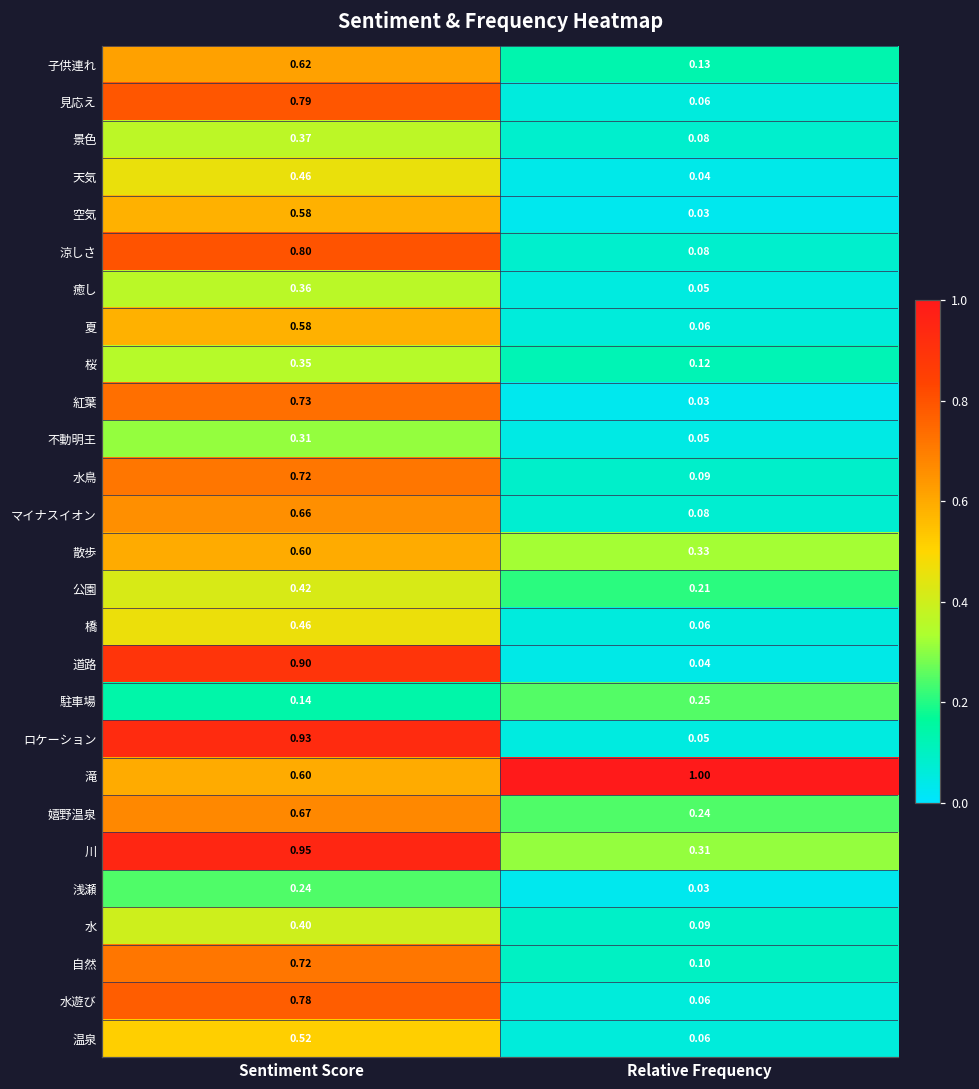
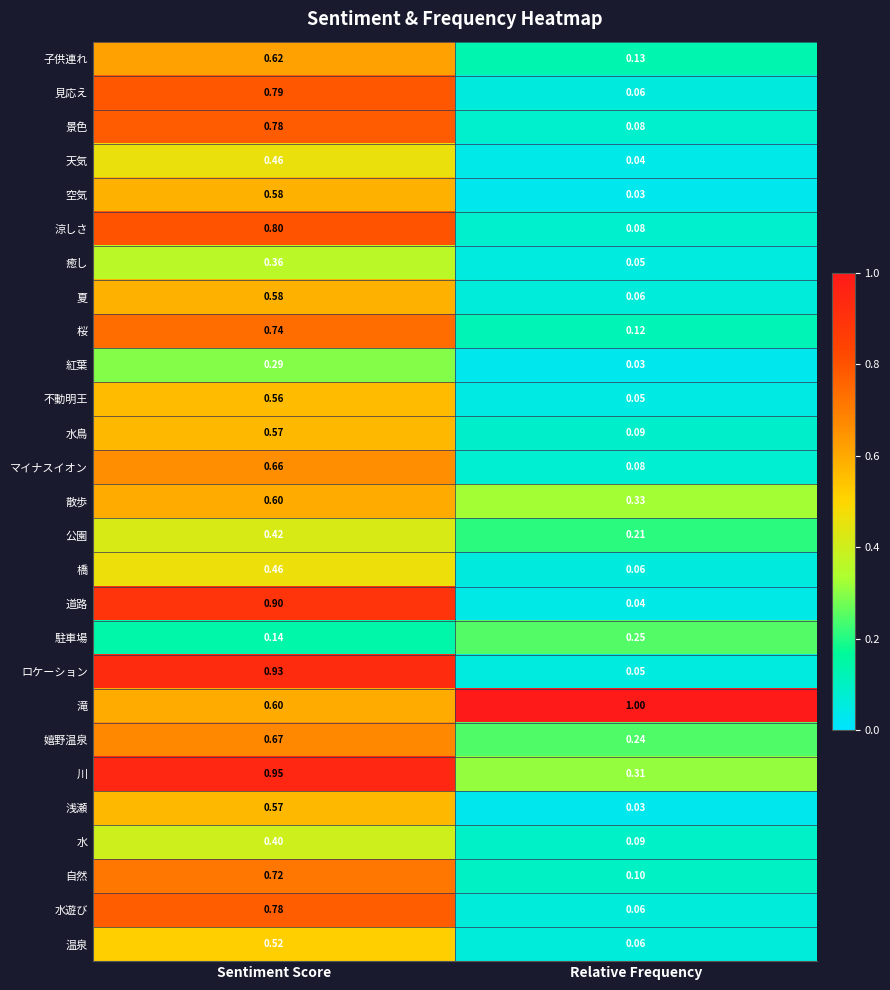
  {
    "子供連れ": {
      "Sentiment Score": 0.62,
      "Relative Frequency": 0.13
    },
    "見応え": {
      "Sentiment Score": 0.79,
      "Relative Frequency": 0.06
    },
    "景色": {
-     "Sentiment Score": 0.37,
+     "Sentiment Score": 0.78,
      "Relative Frequency": 0.08
    },
    "天気": {
      "Sentiment Score": 0.46,
      "Relative Frequency": 0.04
    },
    "空気": {
      "Sentiment Score": 0.58,
      "Relative Frequency": 0.03
    },
    "涼しさ": {
      "Sentiment Score": 0.80,
      "Relative Frequency": 0.08
    },
    "癒し": {
      "Sentiment Score": 0.36,
      "Relative Frequency": 0.05
    },
    "夏": {
      "Sentiment Score": 0.58,
      "Relative Frequency": 0.06
    },
    "桜": {
-     "Sentiment Score": 0.35,
+     "Sentiment Score": 0.74,
      "Relative Frequency": 0.12
    },
    "紅葉": {
-     "Sentiment Score": 0.73,
+     "Sentiment Score": 0.29,
      "Relative Frequency": 0.03
    },
    "不動明王": {
-     "Sentiment Score": 0.31,
+     "Sentiment Score": 0.56,
      "Relative Frequency": 0.05
    },
    "水鳥": {
-     "Sentiment Score": 0.72,
+     "Sentiment Score": 0.57,
      "Relative Frequency": 0.09
    },
    "マイナスイオン": {
      "Sentiment Score": 0.66,
      "Relative Frequency": 0.08
    },
    "散歩": {
      "Sentiment Score": 0.60,
      "Relative Frequency": 0.33
    },
    "公園": {
      "Sentiment Score": 0.42,
      "Relative Frequency": 0.21
    },
    "橋": {
      "Sentiment Score": 0.46,
      "Relative Frequency": 0.06
    },
    "道路": {
      "Sentiment Score": 0.90,
      "Relative Frequency": 0.04
    },
    "駐車場": {
      "Sentiment Score": 0.14,
      "Relative Frequency": 0.25
    },
    "ロケーション": {
      "Sentiment Score": 0.93,
      "Relative Frequency": 0.05
    },
    "滝": {
      "Sentiment Score": 0.60,
      "Relative Frequency": 1.00
    },
    "嬉野温泉": {
      "Sentiment Score": 0.67,
      "Relative Frequency": 0.24
    },
    "川": {
      "Sentiment Score": 0.95,
      "Relative Frequency": 0.31
    },
    "浅瀬": {
-     "Sentiment Score": 0.24,
+     "Sentiment Score": 0.57,
      "Relative Frequency": 0.03
    },
    "水": {
      "Sentiment Score": 0.40,
      "Relative Frequency": 0.09
    },
    "自然": {
      "Sentiment Score": 0.72,
      "Relative Frequency": 0.10
    },
    "水遊び": {
      "Sentiment Score": 0.78,
      "Relative Frequency": 0.06
    },
    "温泉": {
      "Sentiment Score": 0.52,
      "Relative Frequency": 0.06
    }
  }
